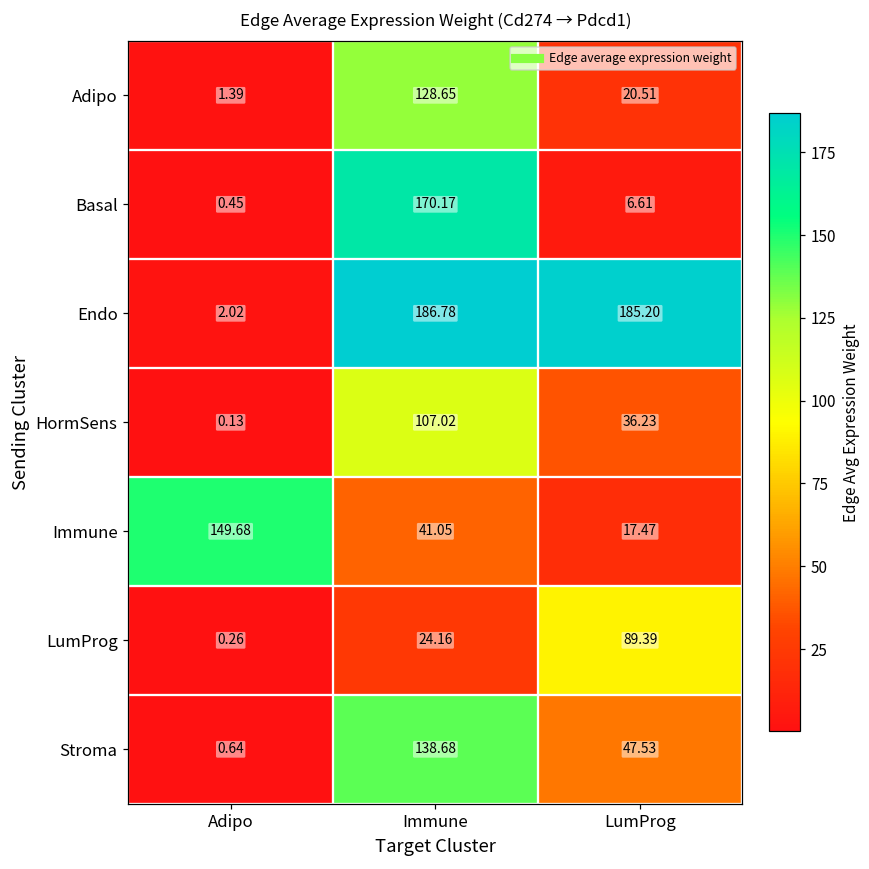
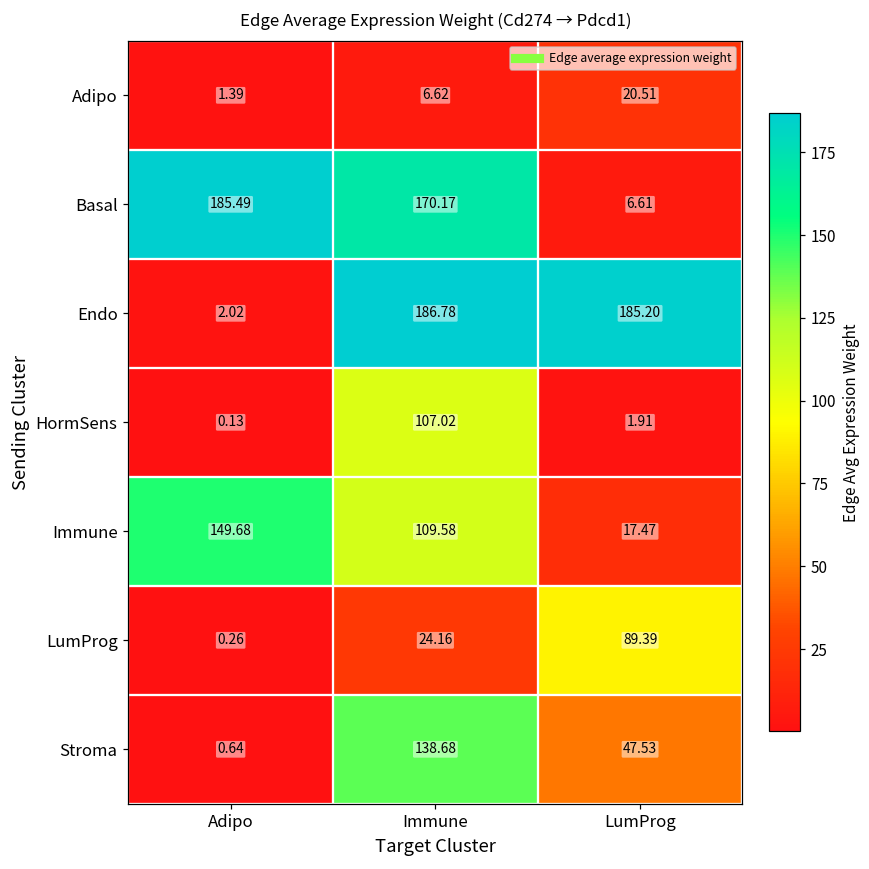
  {
    "Adipo": {
-     "Immune": 128.65
+     "Immune": 6.62
    },
    "Basal": {
-     "Adipo": 0.45
+     "Adipo": 185.49
    },
    "HormSens": {
-     "LumProg": 36.23
+     "LumProg": 1.91
    },
    "Immune": {
-     "Immune": 41.05
+     "Immune": 109.58
    }
  }
